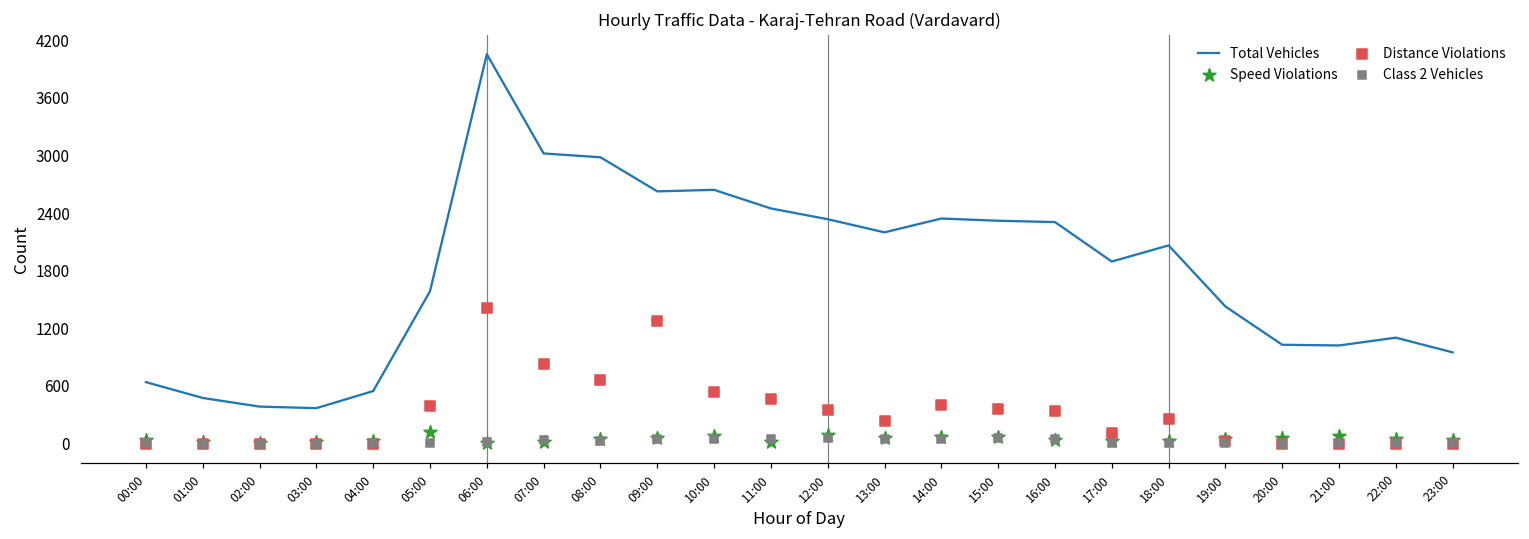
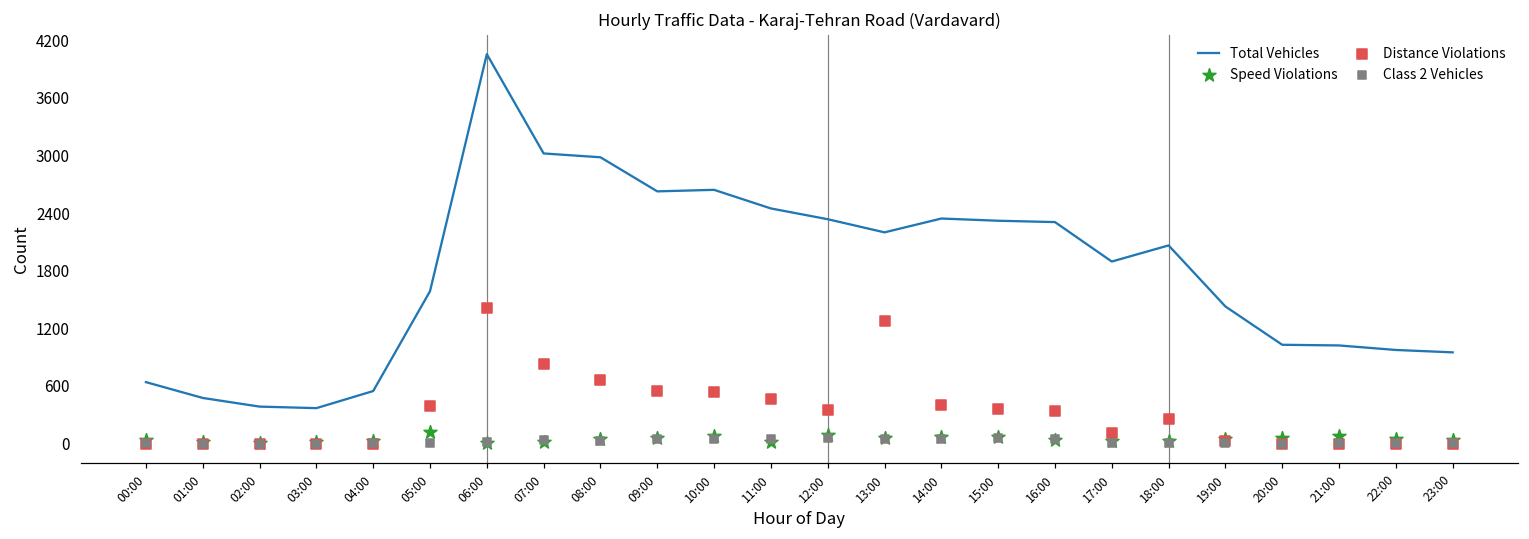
  {
    "Total Vehicles": {
      "00:00": 600,
      "01:00": 500,
      "02:00": 400,
      "03:00": 400,
      "04:00": 500,
      "05:00": 1600,
      "06:00": 4100,
      "07:00": 3000,
      "08:00": 3000,
      "09:00": 2600,
      "10:00": 2600,
      "11:00": 2400,
      "12:00": 2300,
      "13:00": 2200,
      "14:00": 2300,
      "15:00": 2300,
      "16:00": 2300,
      "17:00": 1900,
      "18:00": 2100,
      "19:00": 1400,
      "20:00": 1000,
      "21:00": 1000,
-     "22:00": 1100,
+     "22:00": 1000,
      "23:00": 1000
    },
    "Distance Violations": {
-     "09:00": 1300,
-     "13:00": 200
+     "09:00": 500,
+     "13:00": 1300
    }
  }
